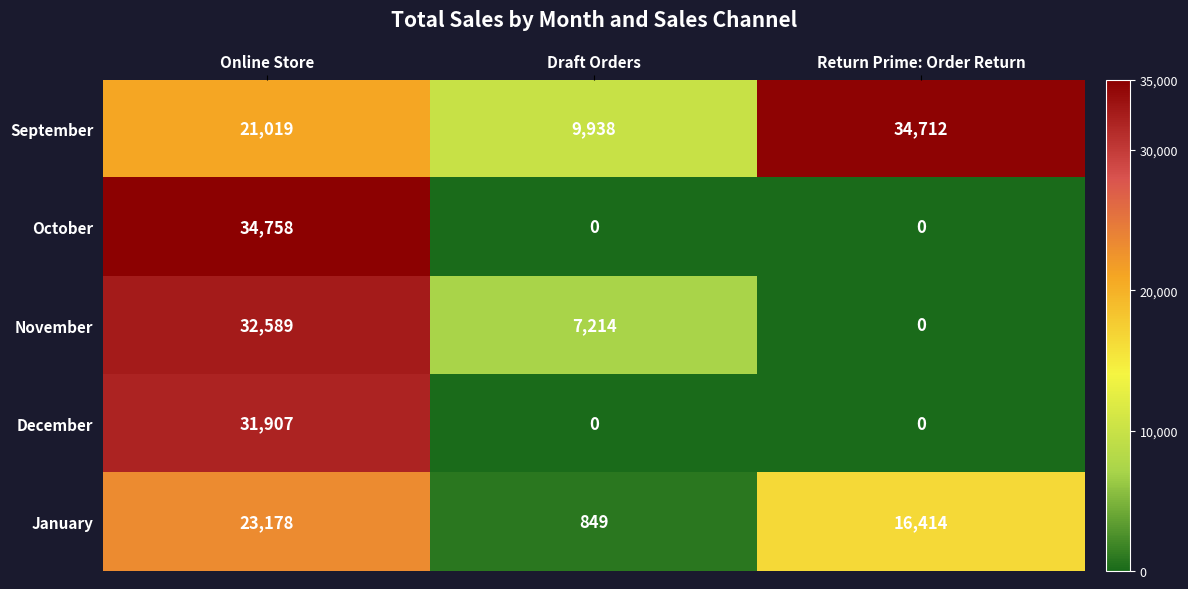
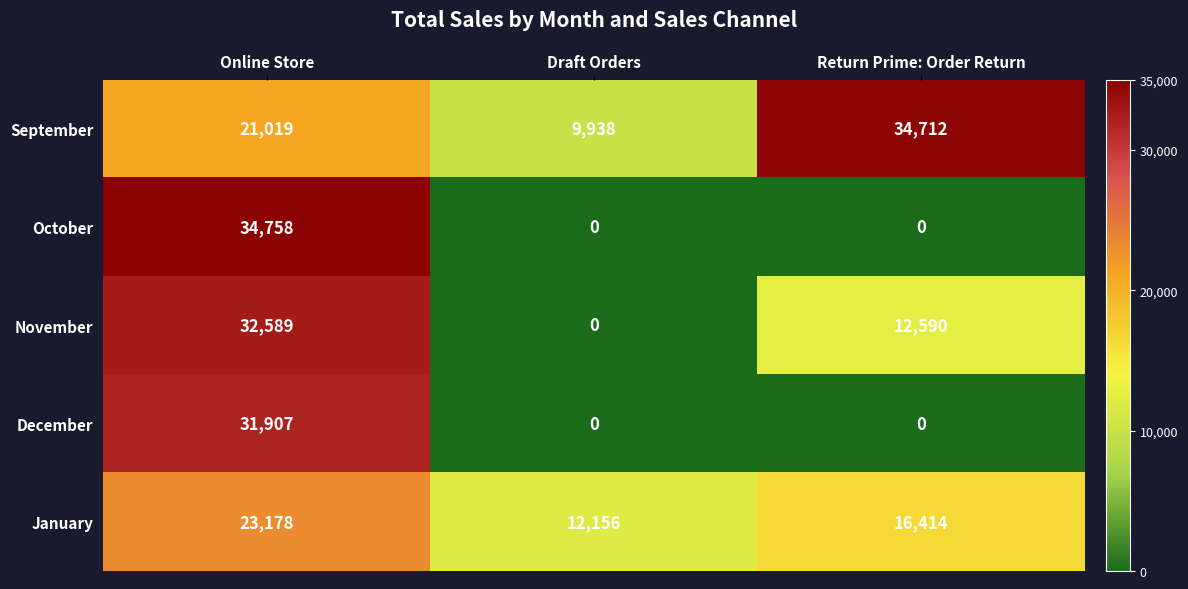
  {
    "September": {
      "Online Store": "21,019",
      "Draft Orders": "9,938",
      "Return Prime: Order Return": "34,712"
    },
    "October": {
      "Online Store": "34,758",
      "Draft Orders": "0",
      "Return Prime: Order Return": "0"
    },
    "November": {
      "Online Store": "32,589",
-     "Draft Orders": "7,214",
-     "Return Prime: Order Return": "0"
+     "Draft Orders": "0",
+     "Return Prime: Order Return": "12,590"
    },
    "December": {
      "Online Store": "31,907",
      "Draft Orders": "0",
      "Return Prime: Order Return": "0"
    },
    "January": {
      "Online Store": "23,178",
-     "Draft Orders": "849",
+     "Draft Orders": "12,156",
      "Return Prime: Order Return": "16,414"
    }
  }
